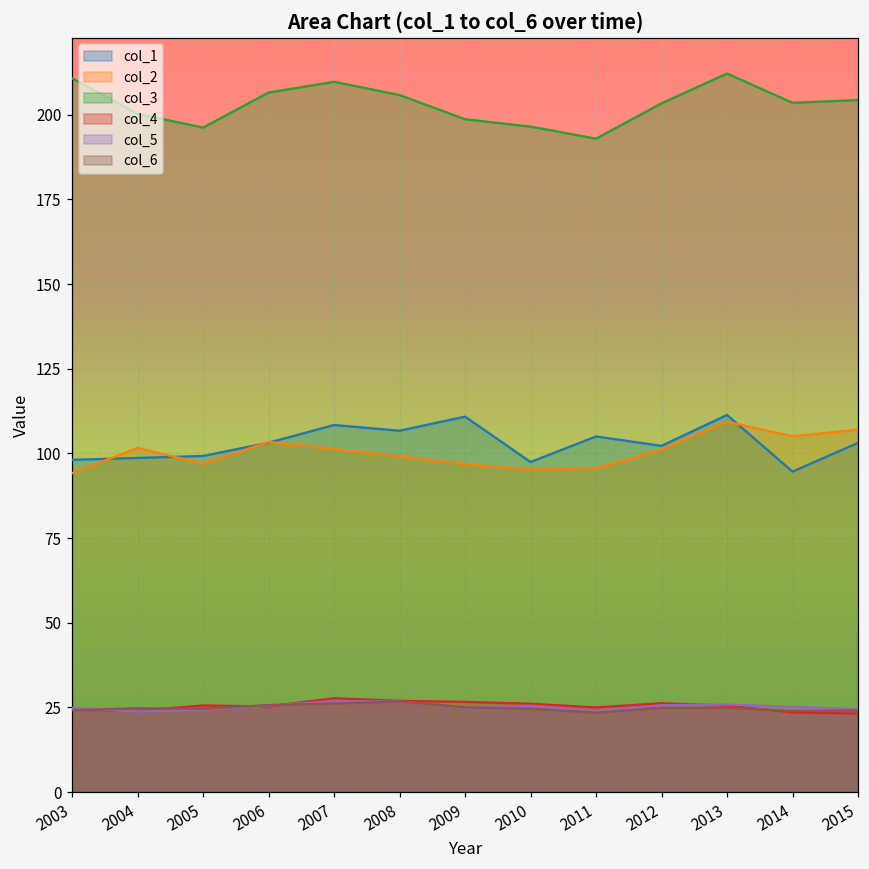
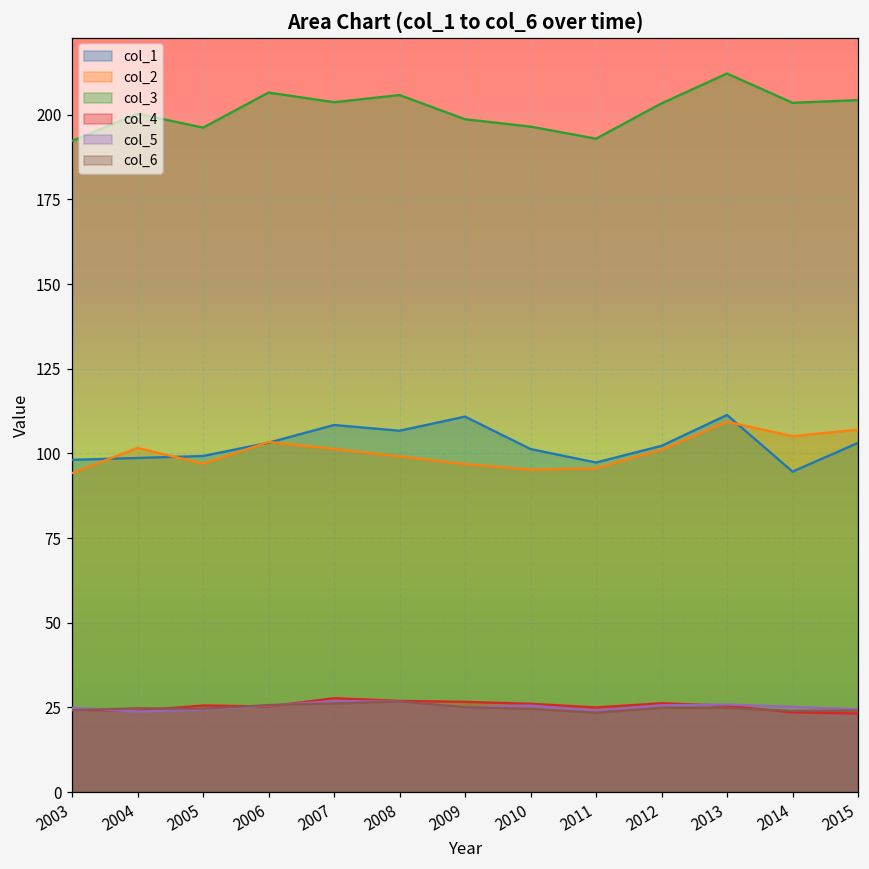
  {
    "col_1": {
      "2003": 98,
      "2004": 99,
      "2005": 99,
      "2007": 108,
      "2008": 107,
      "2009": 111,
-     "2010": 97,
-     "2011": 105,
+     "2010": 101,
+     "2011": 97,
      "2012": 102,
      "2013": 111,
      "2014": 95,
      "2015": 103
    },
    "col_3": {
-     "2003": 211,
+     "2003": 192,
      "2005": 196,
      "2006": 207,
-     "2007": 210,
+     "2007": 204,
      "2008": 206,
      "2009": 199,
      "2010": 196,
      "2011": 193,
      "2012": 203,
      "2013": 212,
      "2014": 204,
      "2015": 204
    },
    "col_5": {
      "2014": 25
    }
  }
